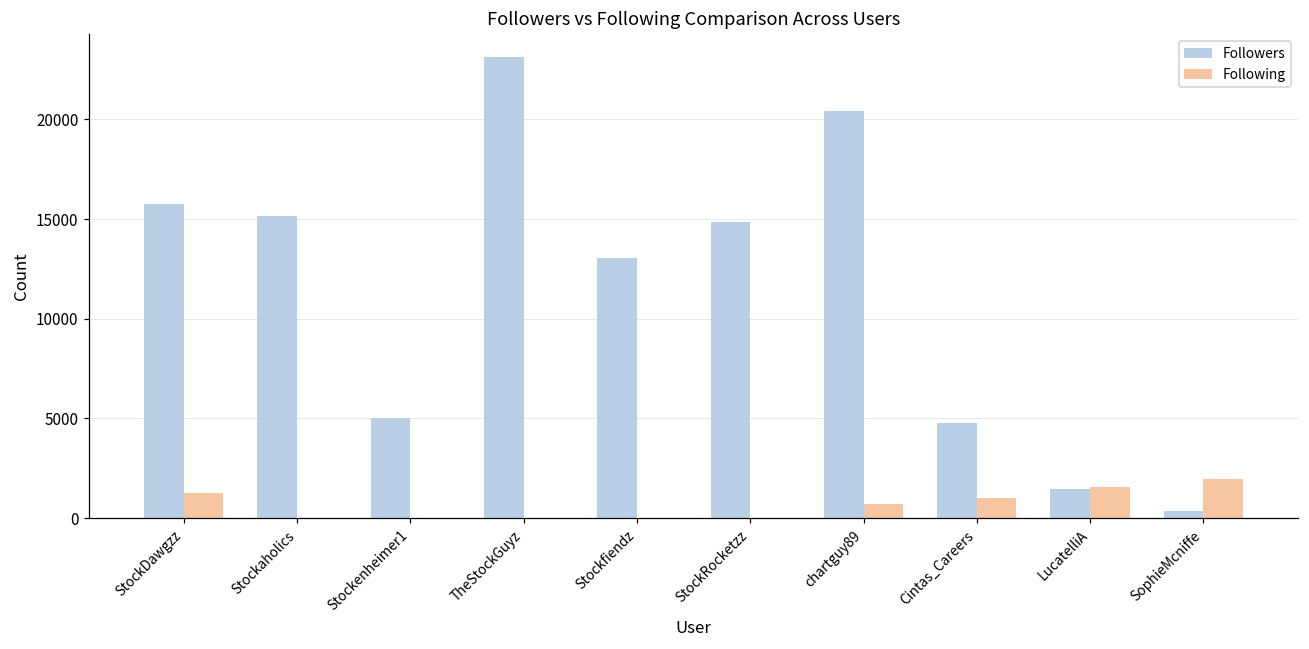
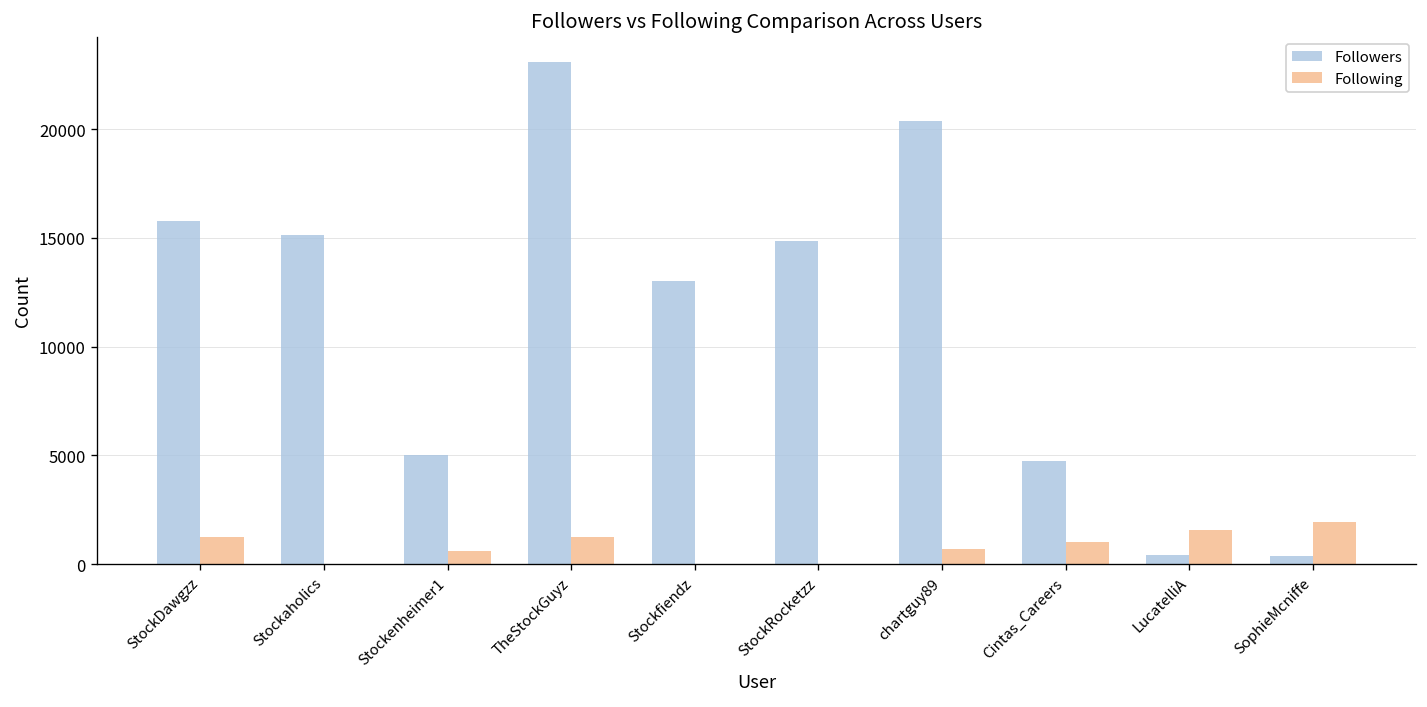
  {
    "Followers": {
      "StockDawgzz": 15800,
      "Stockaholics": 15100,
      "Stockenheimer1": 5000,
      "TheStockGuyz": 23100,
      "Stockfiendz": 13000,
      "StockRocketzz": 14900,
      "chartguy89": 20400,
      "Cintas_Careers": 4800,
-     "LucatelliA": 1400,
+     "LucatelliA": 400,
      "SophieMcniffe": 400
    },
    "Following": {
      "StockDawgzz": 1300,
-     "Stockenheimer1": 0,
-     "TheStockGuyz": 0,
+     "Stockenheimer1": 600,
+     "TheStockGuyz": 1200,
      "Stockfiendz": 0,
      "chartguy89": 700,
      "Cintas_Careers": 1000,
      "LucatelliA": 1600,
      "SophieMcniffe": 1900
    }
  }
